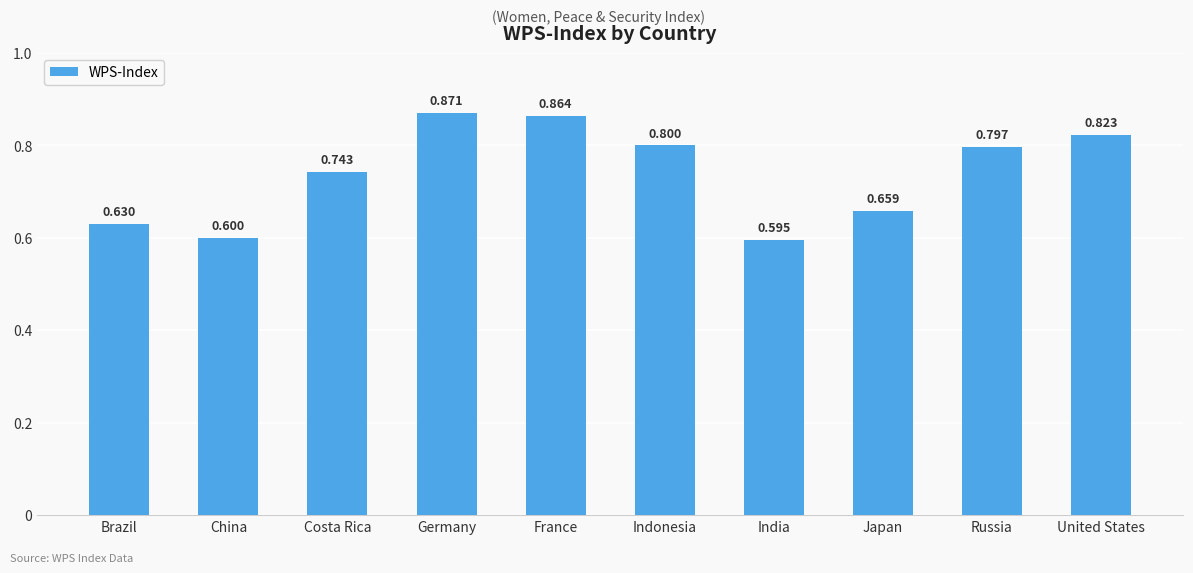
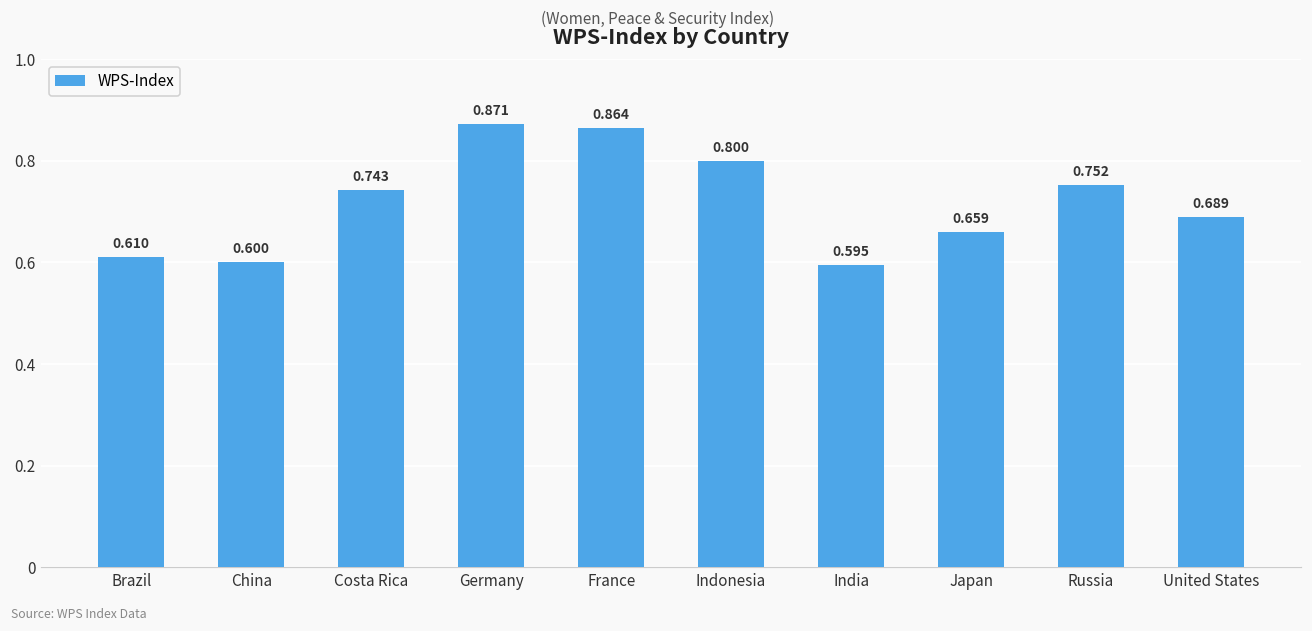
  {
-   "Brazil": 0.630,
+   "Brazil": 0.610,
    "China": 0.600,
    "Costa Rica": 0.743,
    "Germany": 0.871,
    "France": 0.864,
    "Indonesia": 0.800,
    "India": 0.595,
    "Japan": 0.659,
-   "Russia": 0.797,
-   "United States": 0.823
+   "Russia": 0.752,
+   "United States": 0.689
  }
